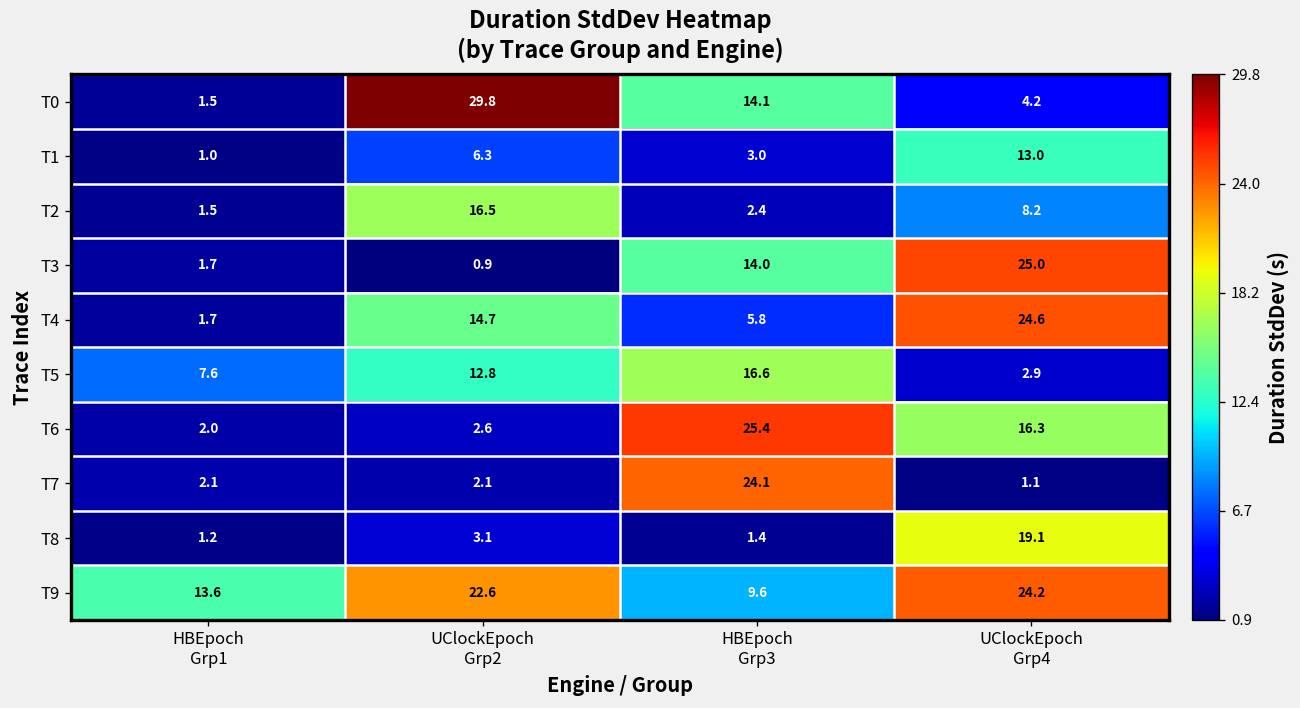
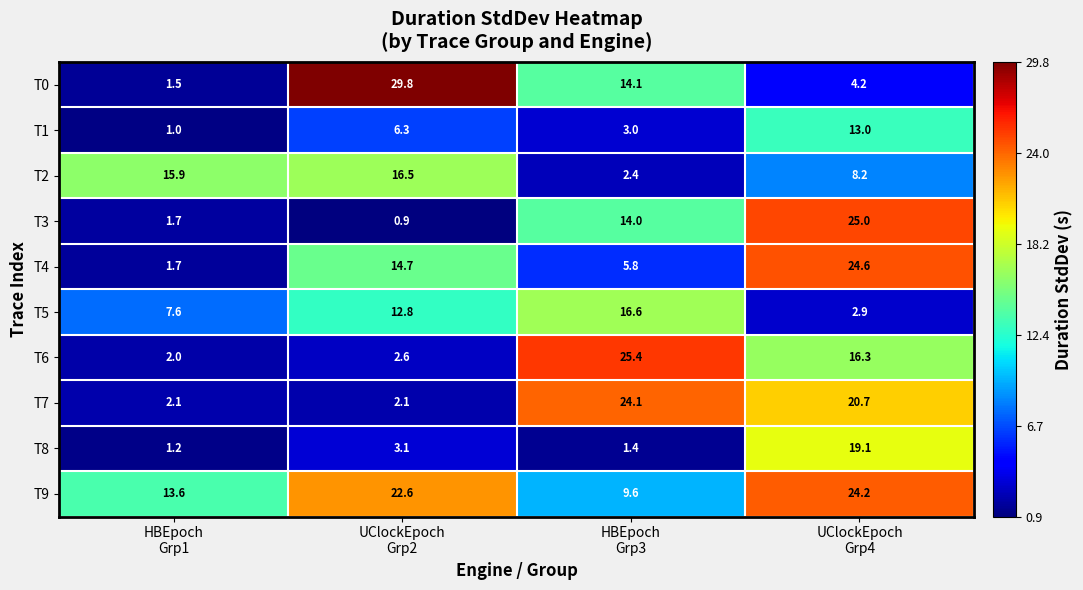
  {
    "T0": {
      "HBEpoch Grp1": 1.5,
      "UClockEpoch Grp2": 29.8,
      "HBEpoch Grp3": 14.1,
      "UClockEpoch Grp4": 4.2
    },
    "T1": {
      "HBEpoch Grp1": 1.0,
      "UClockEpoch Grp2": 6.3,
      "HBEpoch Grp3": 3.0,
      "UClockEpoch Grp4": 13.0
    },
    "T2": {
-     "HBEpoch Grp1": 1.5,
+     "HBEpoch Grp1": 15.9,
      "UClockEpoch Grp2": 16.5,
      "HBEpoch Grp3": 2.4,
      "UClockEpoch Grp4": 8.2
    },
    "T3": {
      "HBEpoch Grp1": 1.7,
      "UClockEpoch Grp2": 0.9,
      "HBEpoch Grp3": 14.0,
      "UClockEpoch Grp4": 25.0
    },
    "T4": {
      "HBEpoch Grp1": 1.7,
      "UClockEpoch Grp2": 14.7,
      "HBEpoch Grp3": 5.8,
      "UClockEpoch Grp4": 24.6
    },
    "T5": {
      "HBEpoch Grp1": 7.6,
      "UClockEpoch Grp2": 12.8,
      "HBEpoch Grp3": 16.6,
      "UClockEpoch Grp4": 2.9
    },
    "T6": {
      "HBEpoch Grp1": 2.0,
      "UClockEpoch Grp2": 2.6,
      "HBEpoch Grp3": 25.4,
      "UClockEpoch Grp4": 16.3
    },
    "T7": {
      "HBEpoch Grp1": 2.1,
      "UClockEpoch Grp2": 2.1,
      "HBEpoch Grp3": 24.1,
-     "UClockEpoch Grp4": 1.1
+     "UClockEpoch Grp4": 20.7
    },
    "T8": {
      "HBEpoch Grp1": 1.2,
      "UClockEpoch Grp2": 3.1,
      "HBEpoch Grp3": 1.4,
      "UClockEpoch Grp4": 19.1
    },
    "T9": {
      "HBEpoch Grp1": 13.6,
      "UClockEpoch Grp2": 22.6,
      "HBEpoch Grp3": 9.6,
      "UClockEpoch Grp4": 24.2
    }
  }
